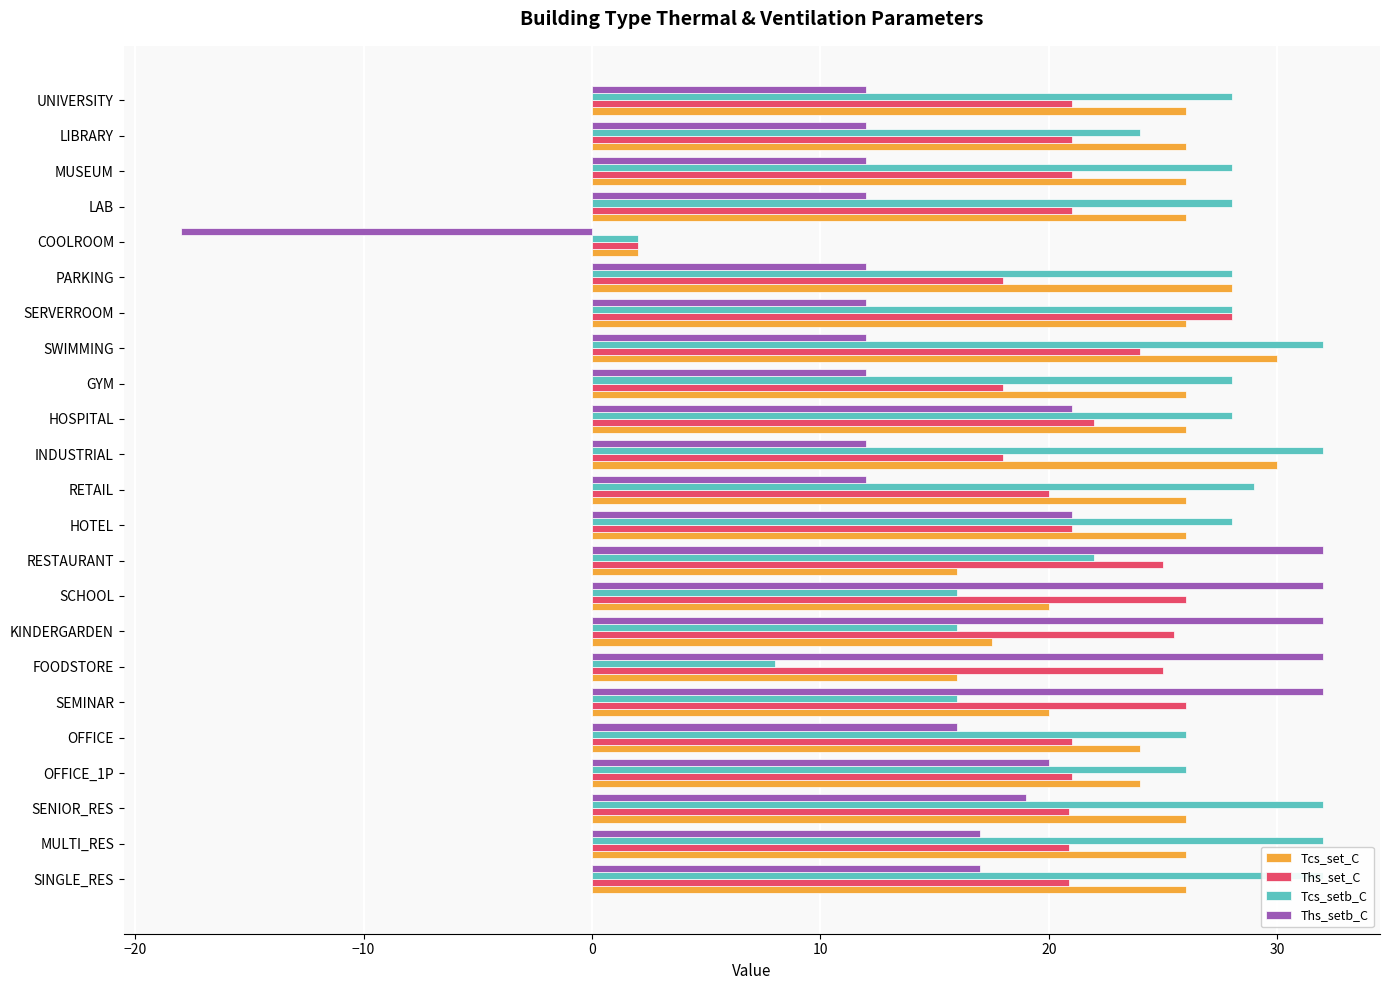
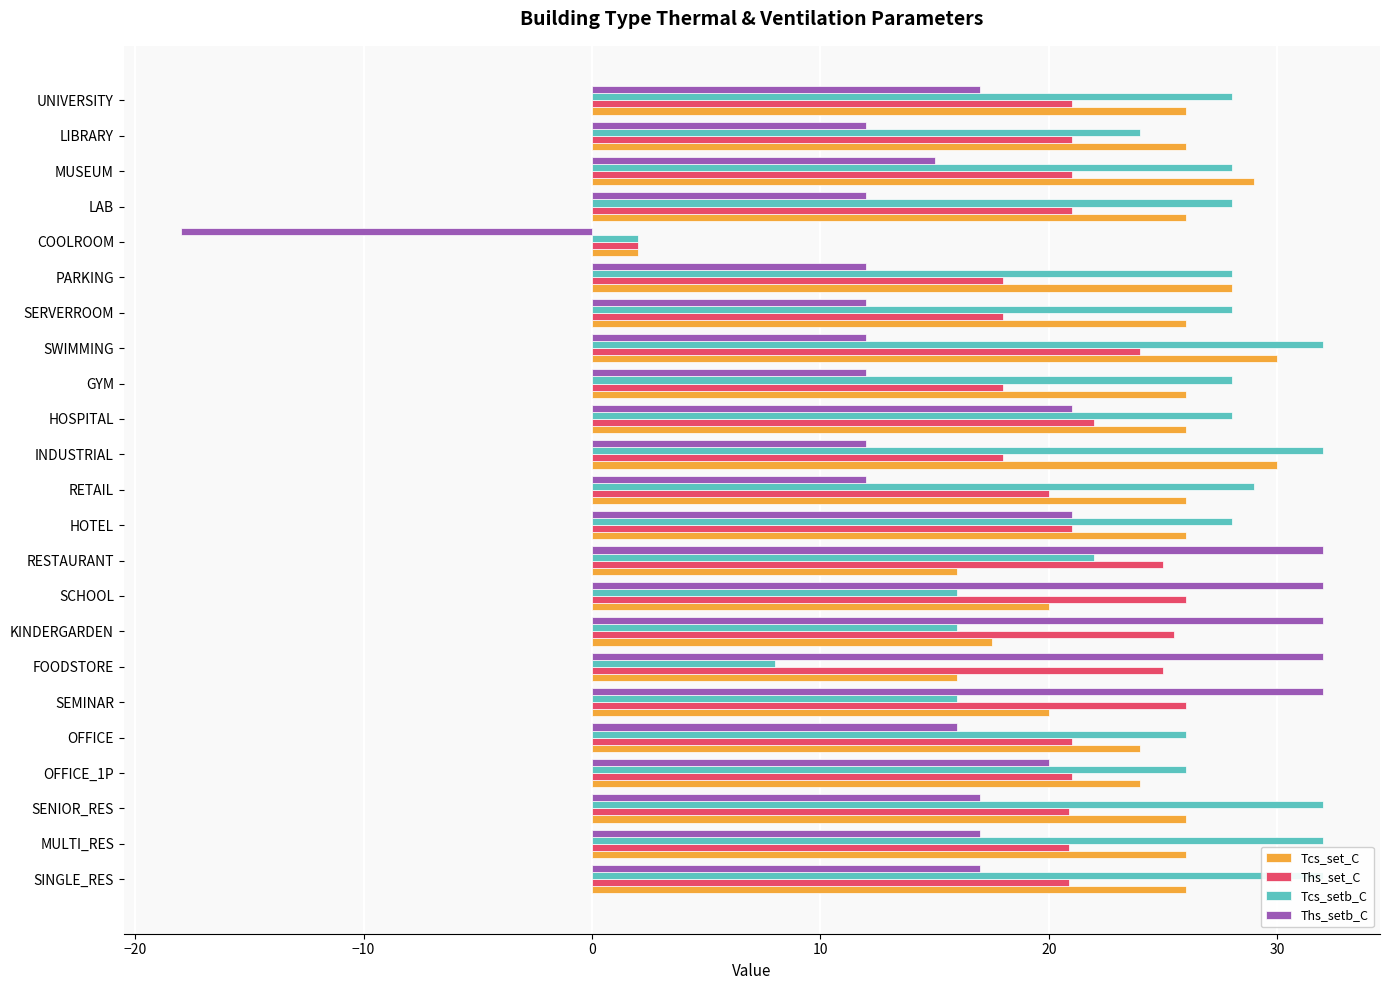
  {
    "Tcs_set_C": {
      "UNIVERSITY": 26,
      "LIBRARY": 26,
-     "MUSEUM": 26,
+     "MUSEUM": 29,
      "LAB": 26,
      "COOLROOM": 2,
      "PARKING": 28,
      "SERVERROOM": 26,
      "SWIMMING": 30,
      "GYM": 26,
      "HOSPITAL": 26,
      "INDUSTRIAL": 30,
      "RETAIL": 26,
      "HOTEL": 26,
      "RESTAURANT": 16,
      "SCHOOL": 20,
      "KINDERGARDEN": 17.5,
      "FOODSTORE": 16,
      "SEMINAR": 20,
      "OFFICE": 24,
      "OFFICE_1P": 24,
      "SENIOR_RES": 26,
      "MULTI_RES": 26,
      "SINGLE_RES": 26
    },
    "Ths_set_C": {
      "UNIVERSITY": 21,
      "LIBRARY": 21,
      "MUSEUM": 21,
      "LAB": 21,
      "COOLROOM": 2,
      "PARKING": 18,
-     "SERVERROOM": 28,
+     "SERVERROOM": 18,
      "SWIMMING": 24,
      "GYM": 18,
      "HOSPITAL": 22,
      "INDUSTRIAL": 18,
      "RETAIL": 20,
      "HOTEL": 21,
      "RESTAURANT": 25,
      "SCHOOL": 26,
      "KINDERGARDEN": 25.5,
      "FOODSTORE": 25,
      "SEMINAR": 26,
      "OFFICE": 21,
      "OFFICE_1P": 21,
      "SENIOR_RES": 21,
      "MULTI_RES": 21,
      "SINGLE_RES": 21
    },
    "Tcs_setb_C": {
      "UNIVERSITY": 28,
      "LIBRARY": 24,
      "MUSEUM": 28,
      "LAB": 28,
      "COOLROOM": 2,
      "PARKING": 28,
      "SERVERROOM": 28,
      "SWIMMING": 32,
      "GYM": 28,
      "HOSPITAL": 28,
      "INDUSTRIAL": 32,
      "RETAIL": 29,
      "HOTEL": 28,
      "RESTAURANT": 22,
      "SCHOOL": 16,
      "KINDERGARDEN": 16,
      "FOODSTORE": 8,
      "SEMINAR": 16,
      "OFFICE": 26,
      "OFFICE_1P": 26,
      "SENIOR_RES": 32,
      "MULTI_RES": 32
    },
    "Ths_setb_C": {
-     "UNIVERSITY": 12,
+     "UNIVERSITY": 17,
      "LIBRARY": 12,
-     "MUSEUM": 12,
+     "MUSEUM": 15,
      "LAB": 12,
      "COOLROOM": -18,
      "PARKING": 12,
      "SERVERROOM": 12,
      "SWIMMING": 12,
      "GYM": 12,
      "HOSPITAL": 21,
      "INDUSTRIAL": 12,
      "RETAIL": 12,
      "HOTEL": 21,
      "RESTAURANT": 32,
      "SCHOOL": 32,
      "KINDERGARDEN": 32,
      "FOODSTORE": 32,
      "SEMINAR": 32,
      "OFFICE": 16,
      "OFFICE_1P": 20,
-     "SENIOR_RES": 19,
+     "SENIOR_RES": 17,
      "MULTI_RES": 17,
      "SINGLE_RES": 17
    }
  }
